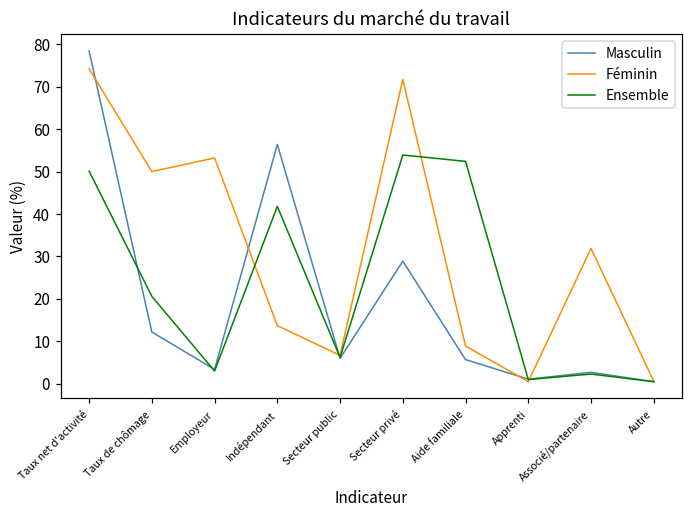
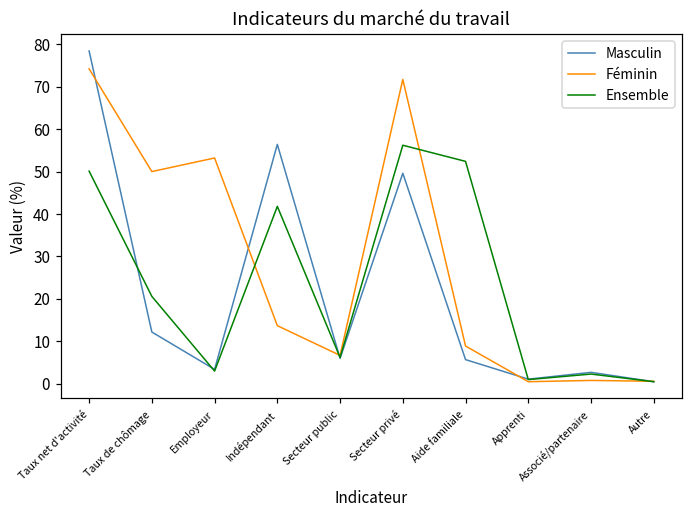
  {
    "Masculin": {
      "Taux net d'activité": 78,
      "Taux de chômage": 12,
      "Indépendant": 56,
-     "Secteur privé": 29,
+     "Secteur privé": 50,
      "Aide familiale": 6
    },
    "Féminin": {
      "Taux net d'activité": 74,
      "Taux de chômage": 50,
      "Employeur": 53,
      "Indépendant": 14,
      "Secteur privé": 72,
      "Aide familiale": 9,
-     "Associé/partenaire": 32
+     "Associé/partenaire": 1
    },
    "Ensemble": {
      "Taux net d'activité": 50,
      "Taux de chômage": 21,
      "Indépendant": 42,
-     "Secteur privé": 54,
+     "Secteur privé": 56,
      "Aide familiale": 52
    }
  }
